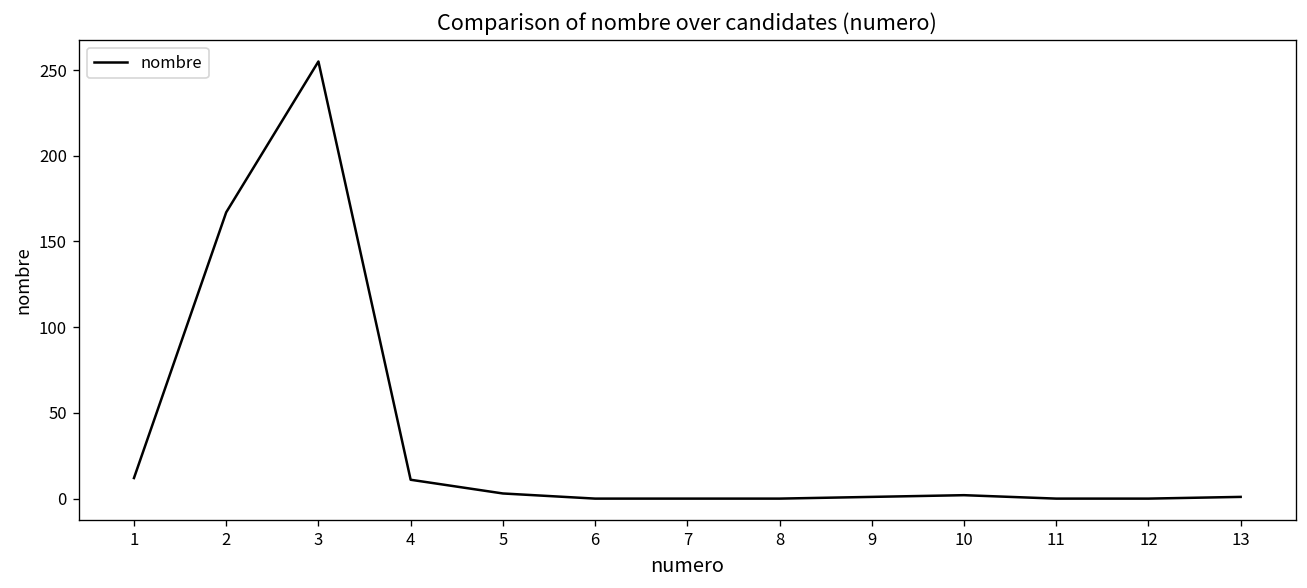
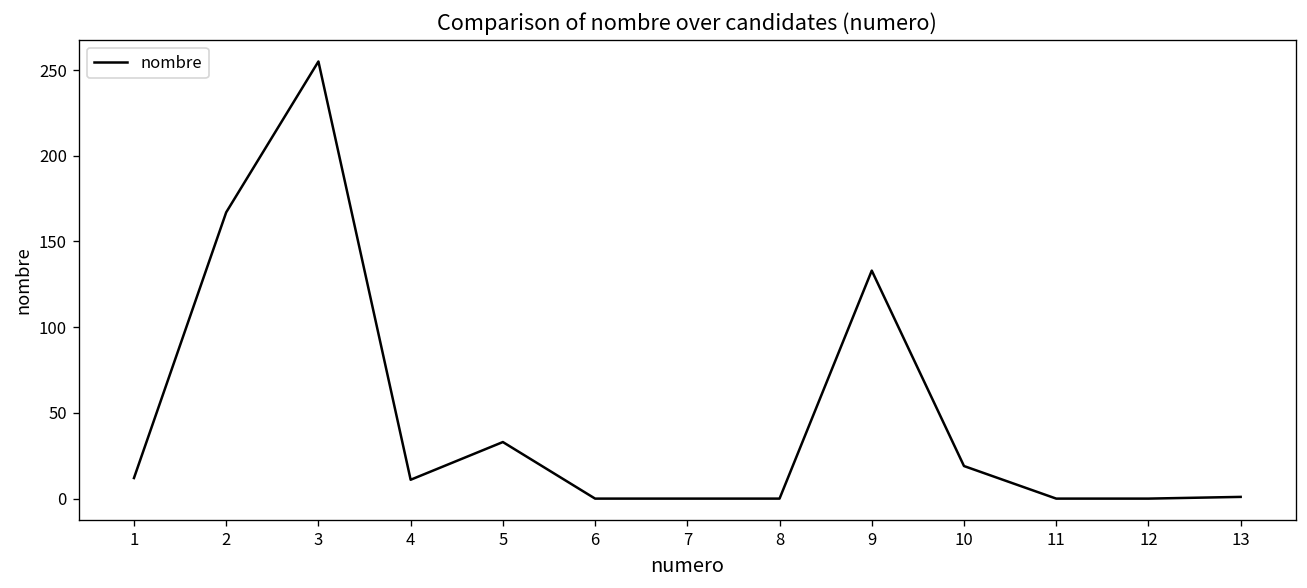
  {
    "1": 12,
    "2": 167,
    "3": 255,
    "4": 11,
-   "5": 3,
+   "5": 33,
    "6": 0,
    "7": 0,
    "8": 0,
-   "9": 1,
-   "10": 2,
+   "9": 133,
+   "10": 19,
    "11": 0,
    "12": 0,
    "13": 1
  }
